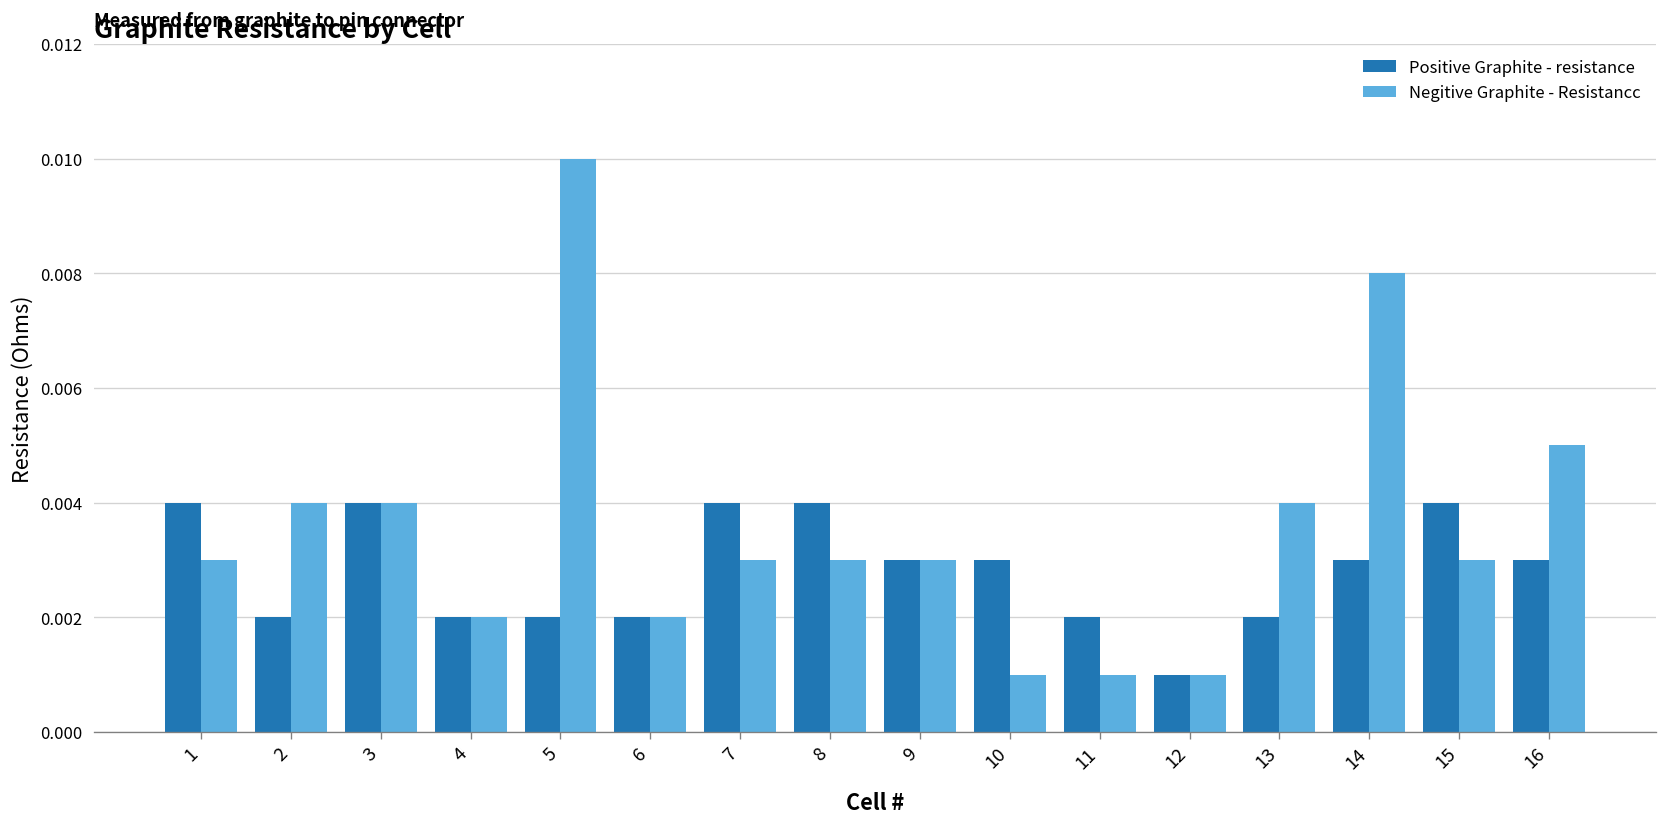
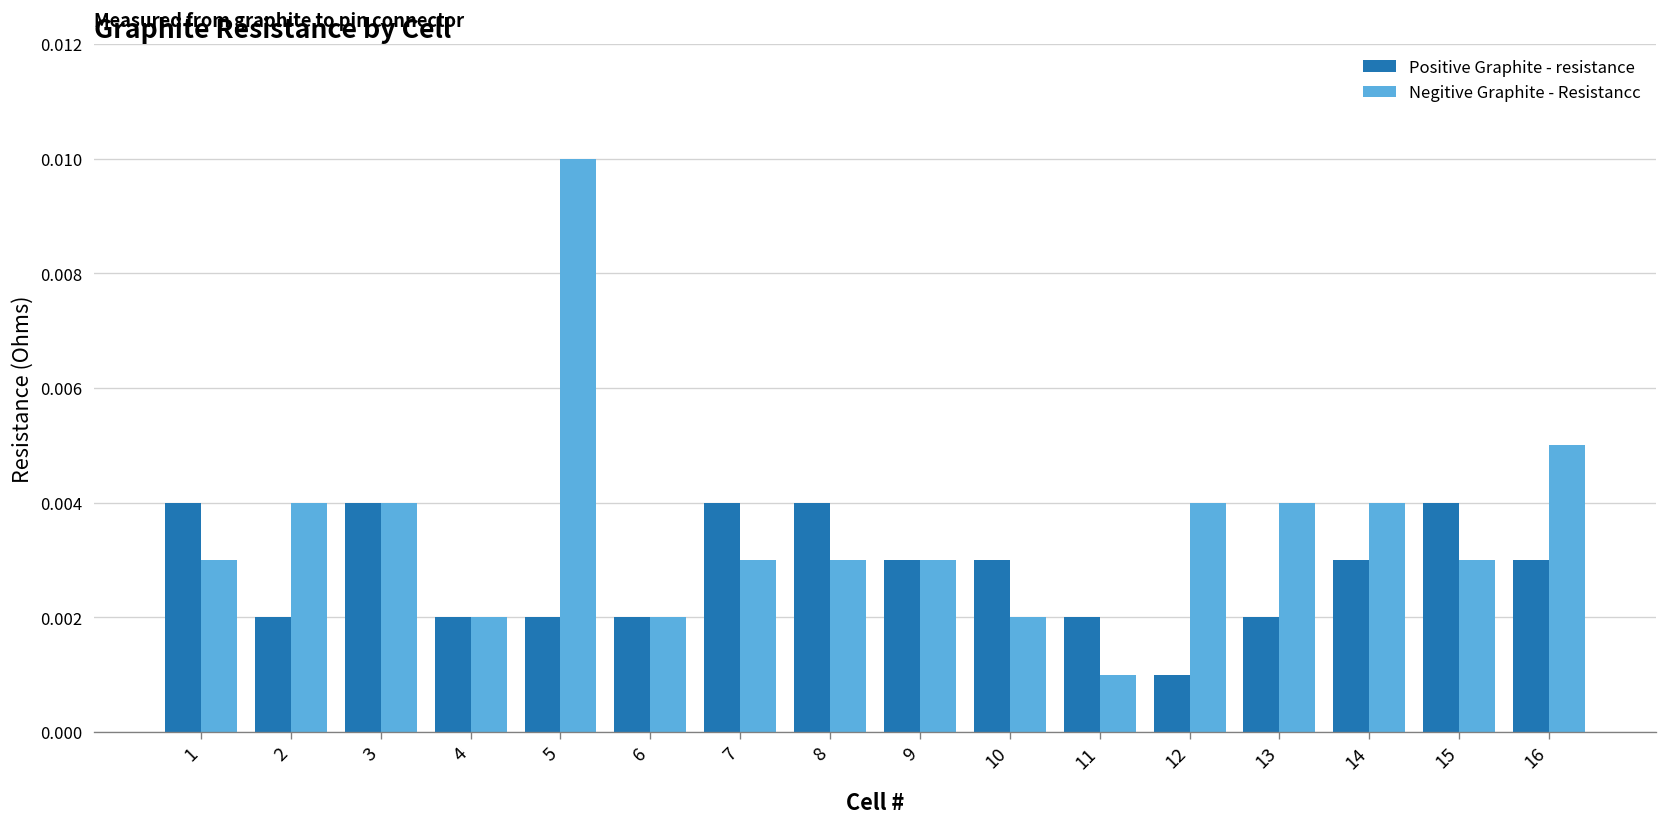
  {
    "Positive Graphite - resistance": {
      "1": 0.004,
      "2": 0.002,
      "3": 0.004,
      "4": 0.002,
      "5": 0.002,
      "6": 0.002,
      "7": 0.004,
      "8": 0.004,
      "9": 0.003,
      "10": 0.003,
      "11": 0.002,
      "12": 0.001,
      "13": 0.002,
      "14": 0.003,
      "15": 0.004,
      "16": 0.003
    },
    "Negitive Graphite - Resistancc": {
      "1": 0.003,
      "2": 0.004,
      "3": 0.004,
      "4": 0.002,
      "5": 0.010,
      "6": 0.002,
      "7": 0.003,
      "8": 0.003,
      "9": 0.003,
-     "10": 0.001,
+     "10": 0.002,
      "11": 0.001,
-     "12": 0.001,
+     "12": 0.004,
      "13": 0.004,
-     "14": 0.008,
+     "14": 0.004,
      "15": 0.003,
      "16": 0.005
    }
  }
